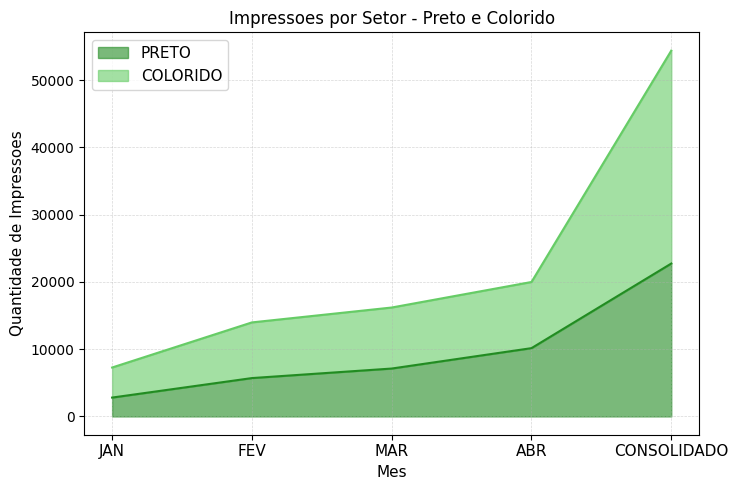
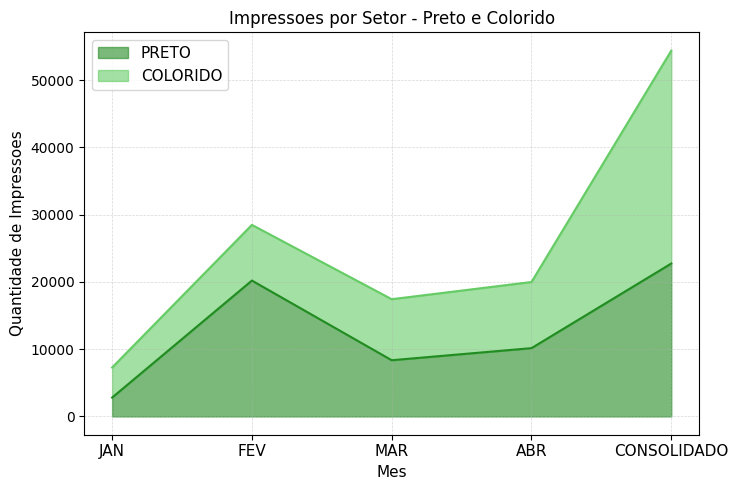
  {
    "PRETO": {
      "JAN": 3000,
-     "FEV": 6000,
-     "MAR": 7000,
+     "FEV": 20000,
+     "MAR": 8000,
      "ABR": 10000,
      "CONSOLIDADO": 23000
    },
    "COLORIDO": {
      "JAN": 4000,
      "FEV": 8000,
      "MAR": 9000,
      "ABR": 10000,
      "CONSOLIDADO": 32000
    }
  }
